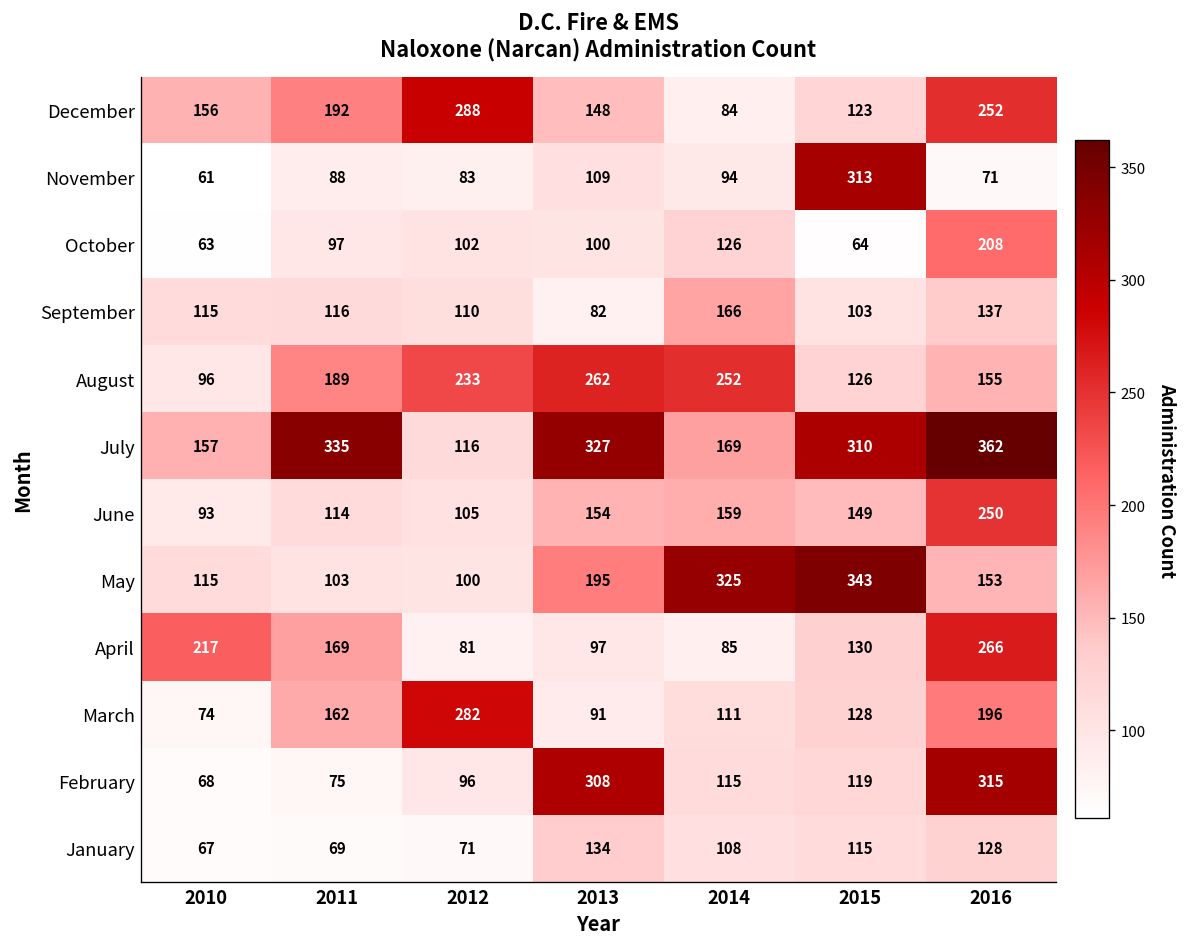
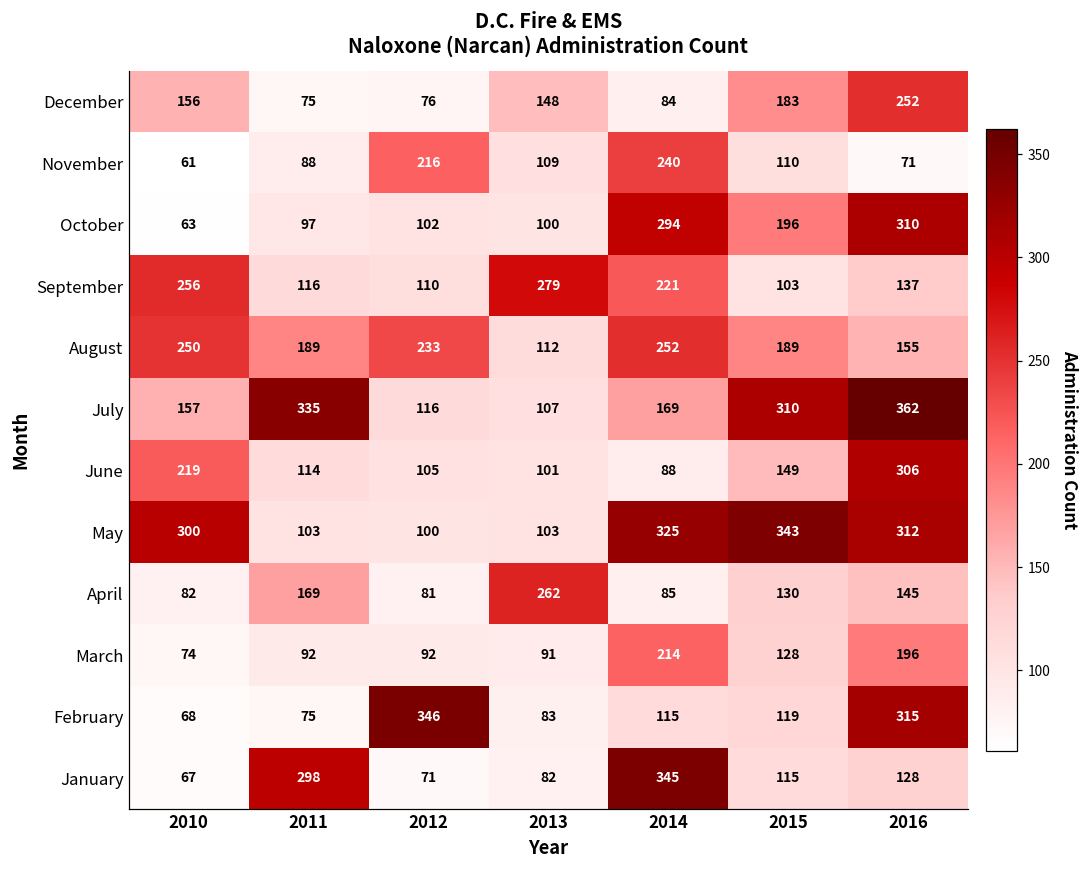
  {
    "December": {
      "2010": 156,
-     "2011": 192,
-     "2012": 288,
+     "2011": 75,
+     "2012": 76,
      "2013": 148,
      "2014": 84,
-     "2015": 123,
+     "2015": 183,
      "2016": 252
    },
    "November": {
      "2010": 61,
      "2011": 88,
-     "2012": 83,
+     "2012": 216,
      "2013": 109,
-     "2014": 94,
-     "2015": 313,
+     "2014": 240,
+     "2015": 110,
      "2016": 71
    },
    "October": {
      "2010": 63,
      "2011": 97,
      "2012": 102,
      "2013": 100,
-     "2014": 126,
-     "2015": 64,
-     "2016": 208
+     "2014": 294,
+     "2015": 196,
+     "2016": 310
    },
    "September": {
-     "2010": 115,
+     "2010": 256,
      "2011": 116,
      "2012": 110,
-     "2013": 82,
-     "2014": 166,
+     "2013": 279,
+     "2014": 221,
      "2015": 103,
      "2016": 137
    },
    "August": {
-     "2010": 96,
+     "2010": 250,
      "2011": 189,
      "2012": 233,
-     "2013": 262,
+     "2013": 112,
      "2014": 252,
-     "2015": 126,
+     "2015": 189,
      "2016": 155
    },
    "July": {
      "2010": 157,
      "2011": 335,
      "2012": 116,
-     "2013": 327,
+     "2013": 107,
      "2014": 169,
      "2015": 310,
      "2016": 362
    },
    "June": {
-     "2010": 93,
+     "2010": 219,
      "2011": 114,
      "2012": 105,
-     "2013": 154,
-     "2014": 159,
+     "2013": 101,
+     "2014": 88,
      "2015": 149,
-     "2016": 250
+     "2016": 306
    },
    "May": {
-     "2010": 115,
+     "2010": 300,
      "2011": 103,
      "2012": 100,
-     "2013": 195,
+     "2013": 103,
      "2014": 325,
      "2015": 343,
-     "2016": 153
+     "2016": 312
    },
    "April": {
-     "2010": 217,
+     "2010": 82,
      "2011": 169,
      "2012": 81,
-     "2013": 97,
+     "2013": 262,
      "2014": 85,
      "2015": 130,
-     "2016": 266
+     "2016": 145
    },
    "March": {
      "2010": 74,
-     "2011": 162,
-     "2012": 282,
+     "2011": 92,
+     "2012": 92,
      "2013": 91,
-     "2014": 111,
+     "2014": 214,
      "2015": 128,
      "2016": 196
    },
    "February": {
      "2010": 68,
      "2011": 75,
-     "2012": 96,
-     "2013": 308,
+     "2012": 346,
+     "2013": 83,
      "2014": 115,
      "2015": 119,
      "2016": 315
    },
    "January": {
      "2010": 67,
-     "2011": 69,
+     "2011": 298,
      "2012": 71,
-     "2013": 134,
-     "2014": 108,
+     "2013": 82,
+     "2014": 345,
      "2015": 115,
      "2016": 128
    }
  }
